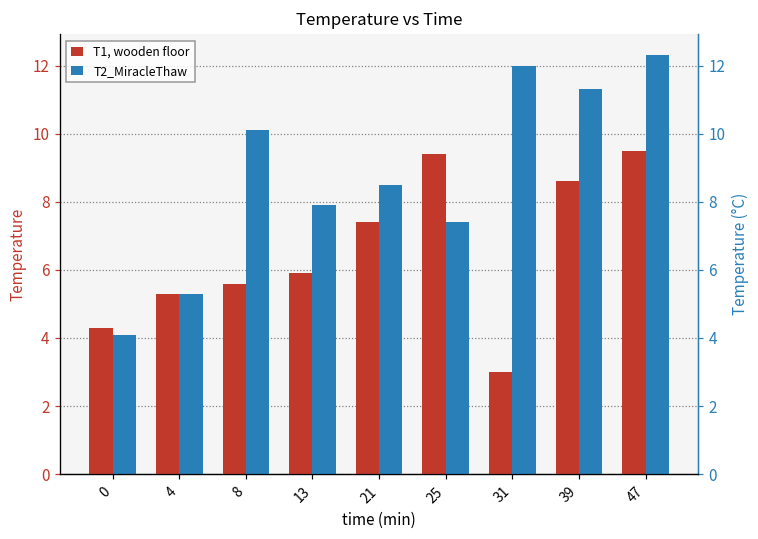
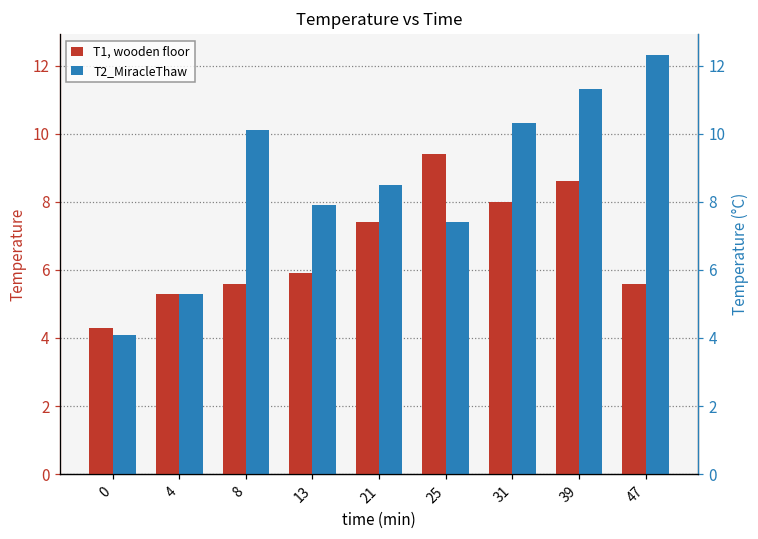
  {
    "T1, wooden floor": {
      "0": 4.3,
      "4": 5.3,
      "8": 5.6,
      "13": 5.9,
      "21": 7.4,
      "25": 9.4,
-     "31": 3,
+     "31": 8,
      "39": 8.6,
-     "47": 9.5
+     "47": 5.6
    },
    "T2_MiracleThaw": {
      "0": 4.1,
      "4": 5.3,
      "8": 10.1,
      "13": 7.9,
      "21": 8.5,
      "25": 7.4,
-     "31": 12.0,
+     "31": 10.3,
      "39": 11.3,
      "47": 12.3
    }
  }
